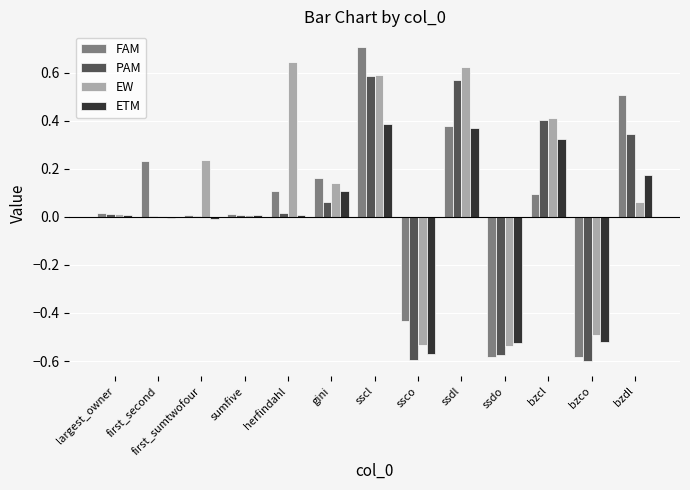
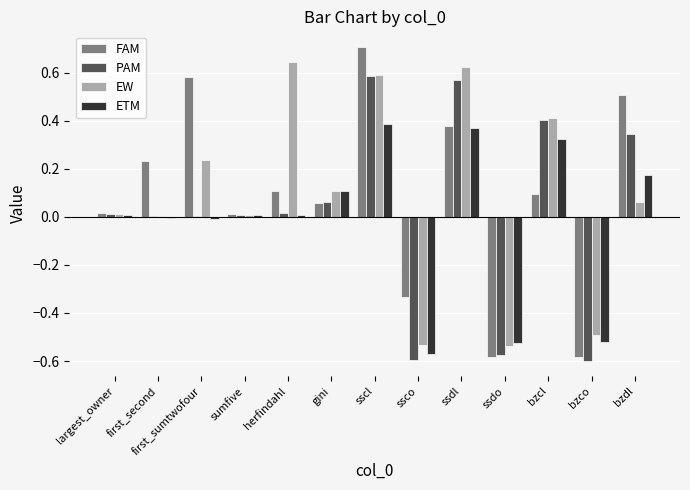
  {
    "FAM": {
      "largest_owner": 0.01,
      "first_second": 0.23,
-     "first_sumtwofour": 0.01,
+     "first_sumtwofour": 0.58,
      "sumfive": 0.01,
      "herfindahl": 0.11,
-     "gini": 0.16,
+     "gini": 0.06,
      "sscl": 0.71,
-     "ssco": -0.43,
+     "ssco": -0.33,
      "ssdl": 0.38,
      "ssdo": -0.58,
      "bzcl": 0.09,
      "bzco": -0.58,
      "bzdl": 0.51
    },
    "EW": {
      "largest_owner": 0.01,
      "first_sumtwofour": 0.23,
      "herfindahl": 0.64,
-     "gini": 0.14,
+     "gini": 0.11,
      "sscl": 0.59,
      "ssco": -0.53,
      "ssdl": 0.62,
      "ssdo": -0.54,
      "bzcl": 0.41,
      "bzco": -0.49,
      "bzdl": 0.06
    }
  }
